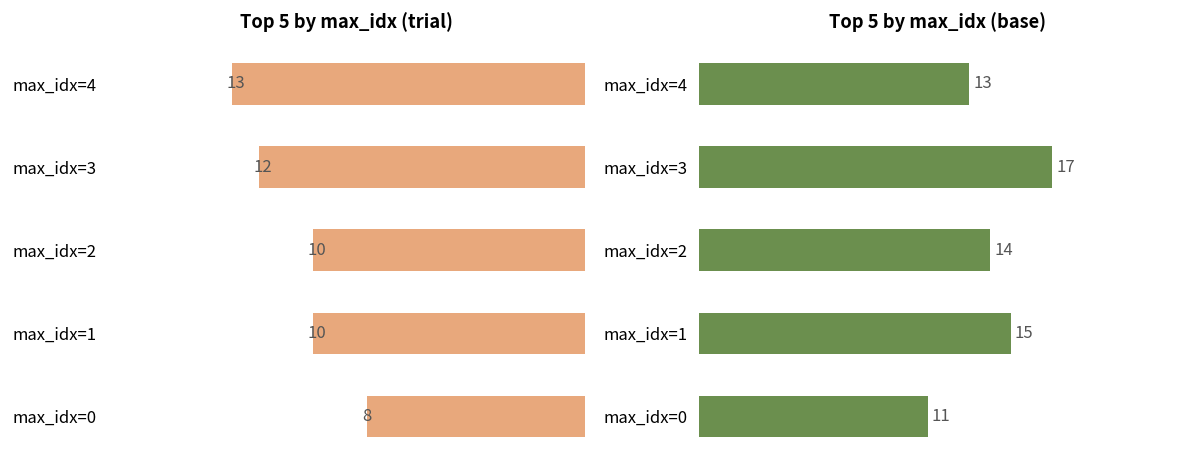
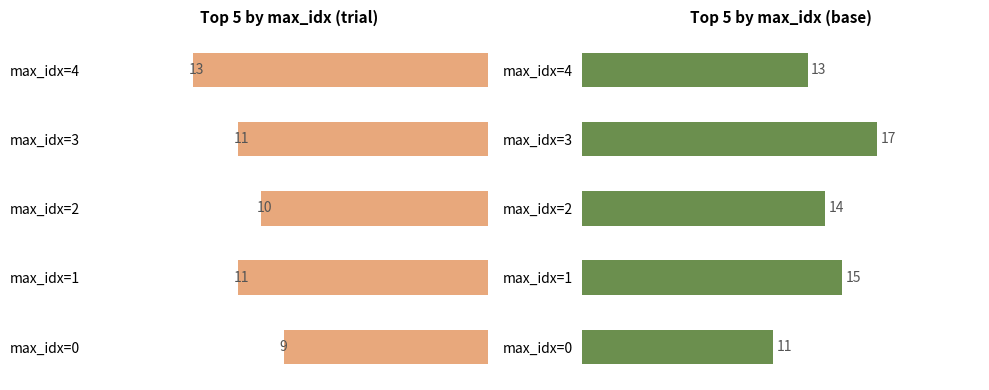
  {
    "Top 5 by max_idx (trial)": {
      "max_idx=4": 13,
-     "max_idx=3": 12,
+     "max_idx=3": 11,
      "max_idx=2": 10,
-     "max_idx=1": 10,
-     "max_idx=0": 8
+     "max_idx=1": 11,
+     "max_idx=0": 9
    },
    "Top 5 by max_idx (base)": {
      "max_idx=4": 13,
      "max_idx=3": 17,
      "max_idx=2": 14,
      "max_idx=1": 15,
      "max_idx=0": 11
    }
  }
